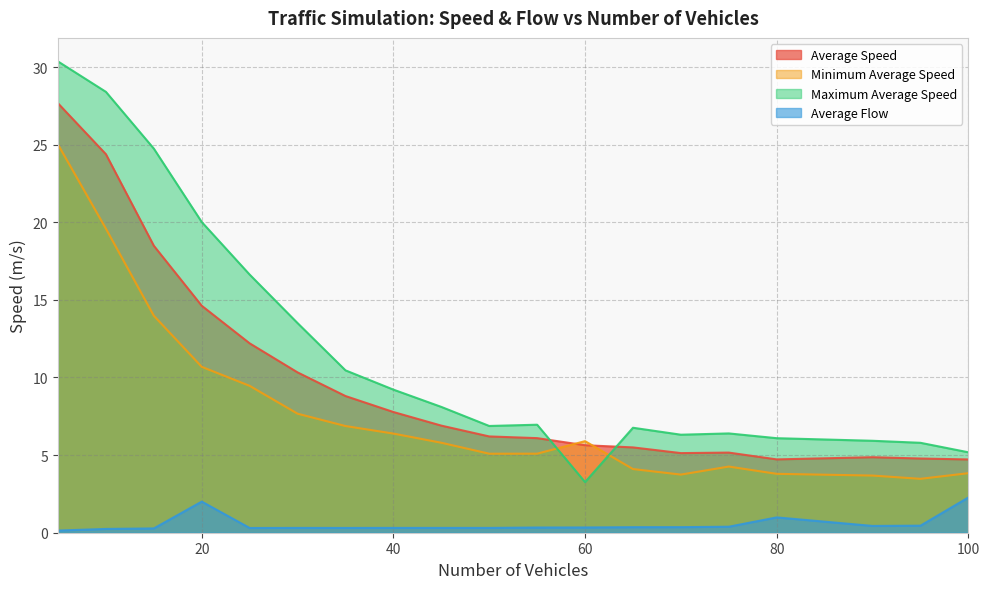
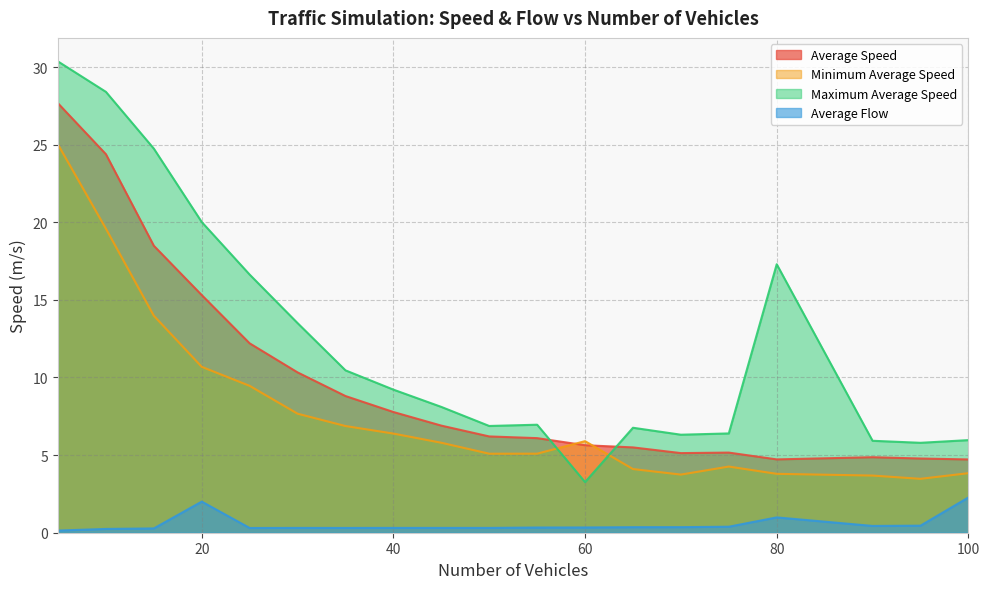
  {
    "Average Speed": {
-     "20": 14.6,
+     "20": 15.3,
      "40": 7.8,
      "60": 5.6,
      "80": 4.7,
      "100": 4.7
    },
    "Minimum Average Speed": {
      "20": 10.7,
      "40": 6.4,
      "60": 5.9,
      "80": 3.8,
      "100": 3.8
    },
    "Maximum Average Speed": {
      "20": 20.0,
      "40": 9.2,
      "60": 3.3,
-     "80": 6.1,
-     "100": 5.2
+     "80": 17.3,
+     "100": 6.0
    },
    "Average Flow": {
      "20": 2.0,
      "40": 0.3,
      "60": 0.3,
      "80": 1.0,
      "100": 2.3
    }
  }
